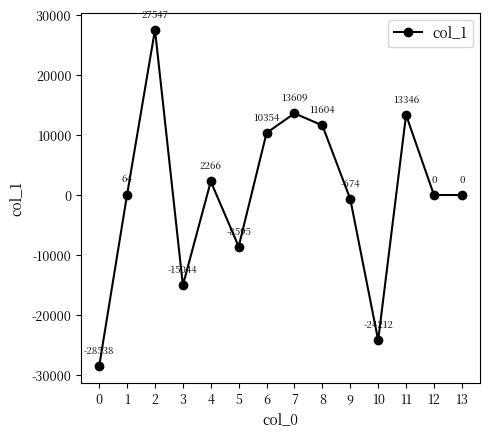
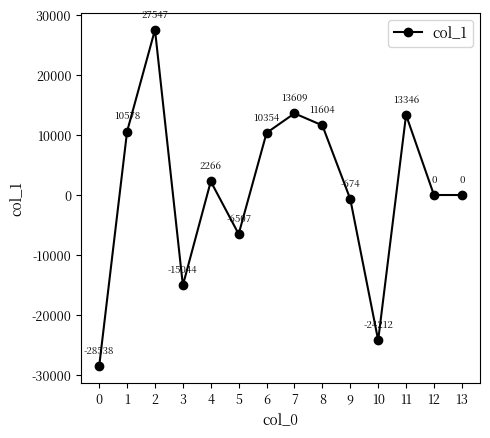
  {
    "0": -28538,
-   "1": 64,
+   "1": 10578,
    "2": 27547,
    "3": -15044,
    "4": 2266,
-   "5": -8595,
+   "5": -6507,
    "6": 10354,
    "7": 13609,
    "8": 11604,
    "9": -674,
    "10": -24212,
    "11": 13346,
    "12": 0,
    "13": 0
  }
